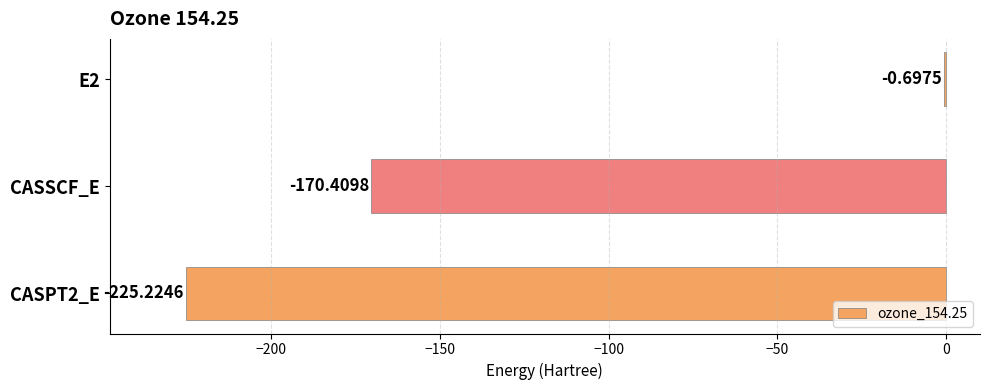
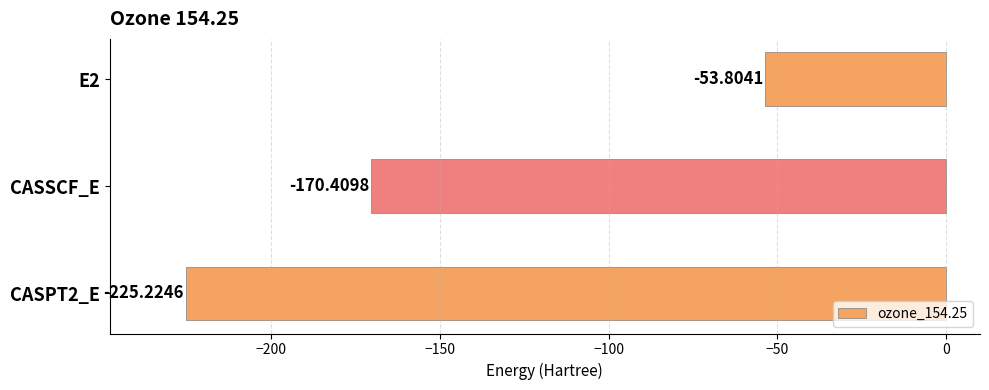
  {
-   "E2": -0.6975,
+   "E2": -53.8041,
    "CASSCF_E": -170.4098,
    "CASPT2_E": -225.2246
  }
